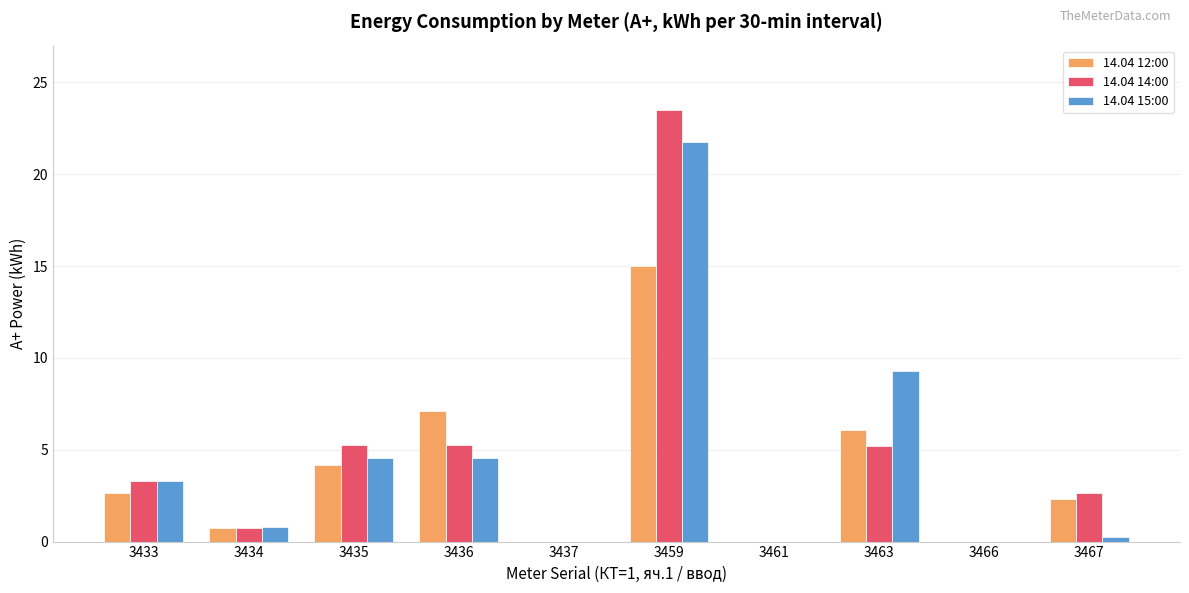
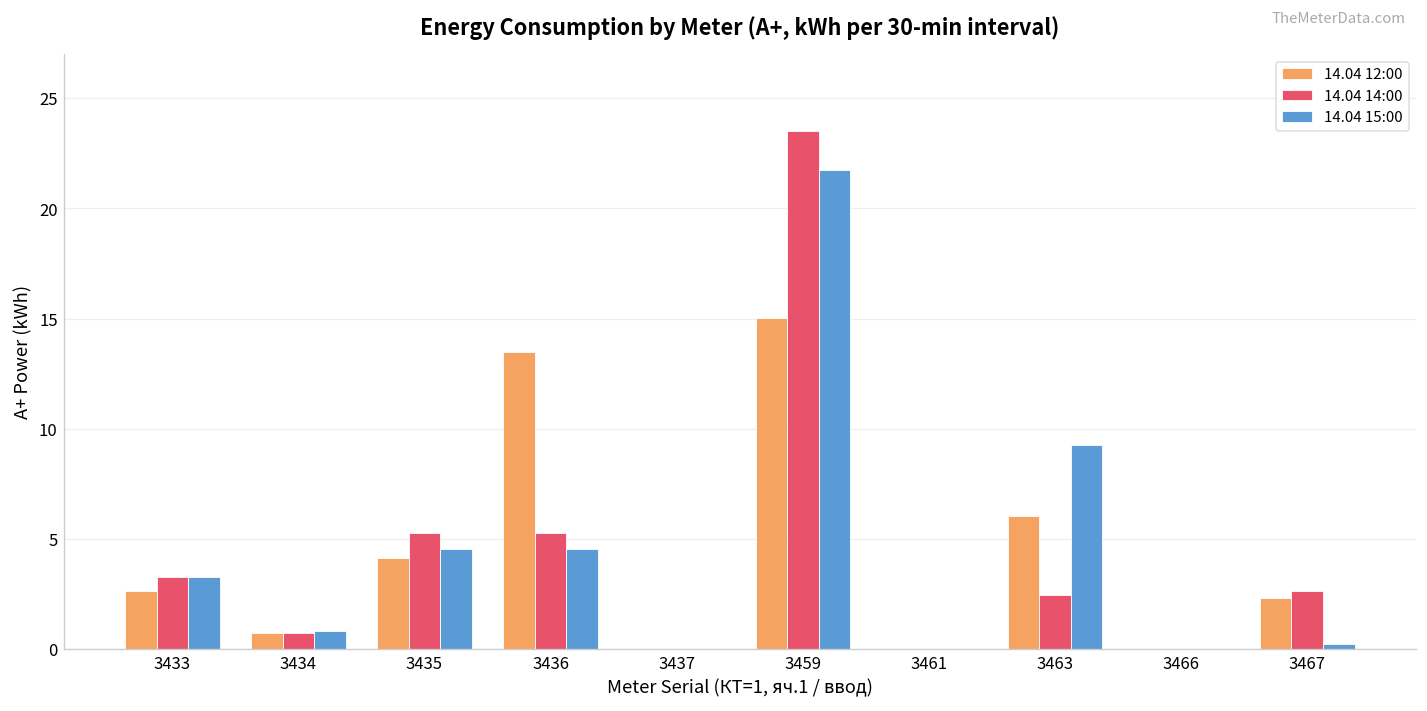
  {
    "14.04 12:00": {
      "3433": 2.6,
      "3434": 0.7,
      "3435": 4.1,
-     "3436": 7.1,
+     "3436": 13.5,
      "3437": 0.0,
      "3459": 15.0,
      "3461": 0.0,
      "3463": 6.1,
      "3466": 0.0,
      "3467": 2.3
    },
    "14.04 14:00": {
      "3433": 3.3,
      "3434": 0.8,
      "3435": 5.3,
      "3436": 5.3,
      "3437": 0.0,
      "3459": 23.5,
      "3461": 0.0,
-     "3463": 5.2,
+     "3463": 2.5,
      "3466": 0.0,
      "3467": 2.6
    },
    "14.04 15:00": {
      "3433": 3.3,
      "3434": 0.8,
      "3435": 4.6,
      "3436": 4.6,
      "3437": 0.0,
      "3459": 21.8,
      "3461": 0.0,
      "3463": 9.3,
      "3466": 0.0,
      "3467": 0.2
    }
  }
